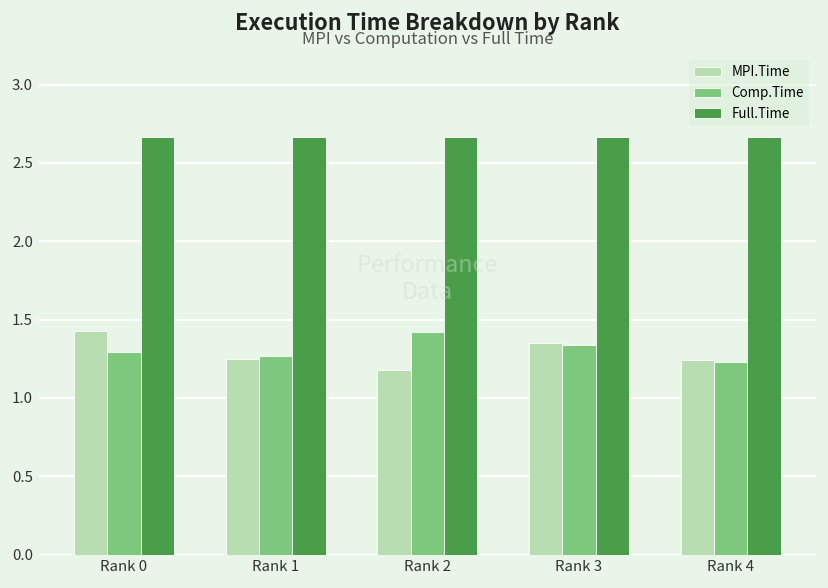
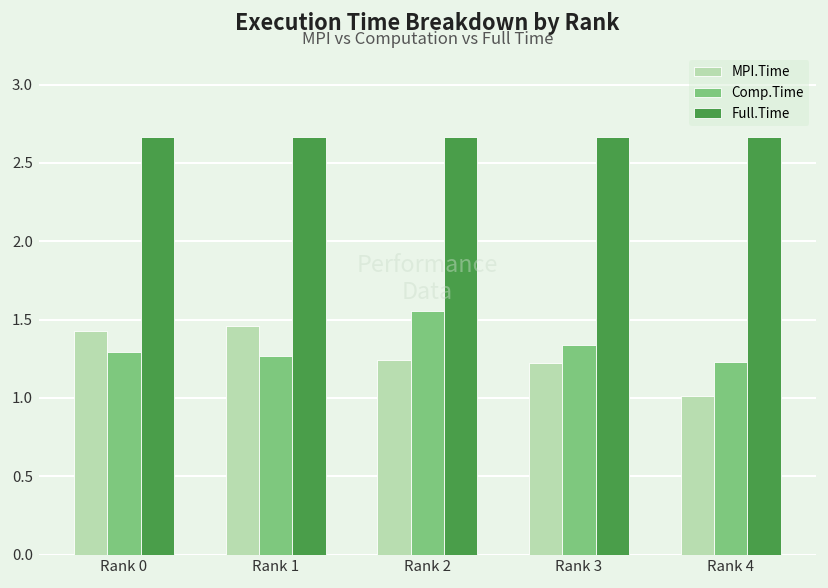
  {
    "MPI.Time": {
      "Rank 0": 1.43,
-     "Rank 1": 1.25,
-     "Rank 2": 1.18,
-     "Rank 3": 1.35,
-     "Rank 4": 1.24
+     "Rank 1": 1.46,
+     "Rank 2": 1.24,
+     "Rank 3": 1.23,
+     "Rank 4": 1.01
    },
    "Comp.Time": {
      "Rank 0": 1.29,
      "Rank 1": 1.27,
-     "Rank 2": 1.42,
+     "Rank 2": 1.56,
      "Rank 3": 1.34,
      "Rank 4": 1.23
    },
    "Full.Time": {
      "Rank 0": 2.66,
      "Rank 1": 2.66,
      "Rank 2": 2.66,
      "Rank 3": 2.66,
      "Rank 4": 2.66
    }
  }
